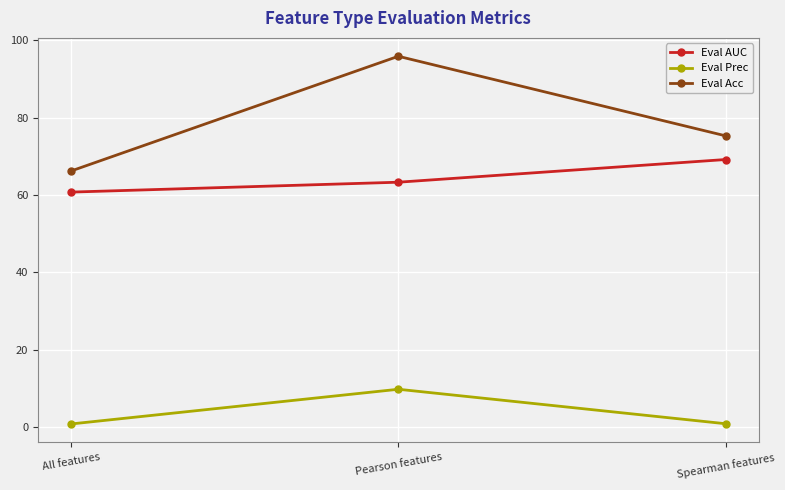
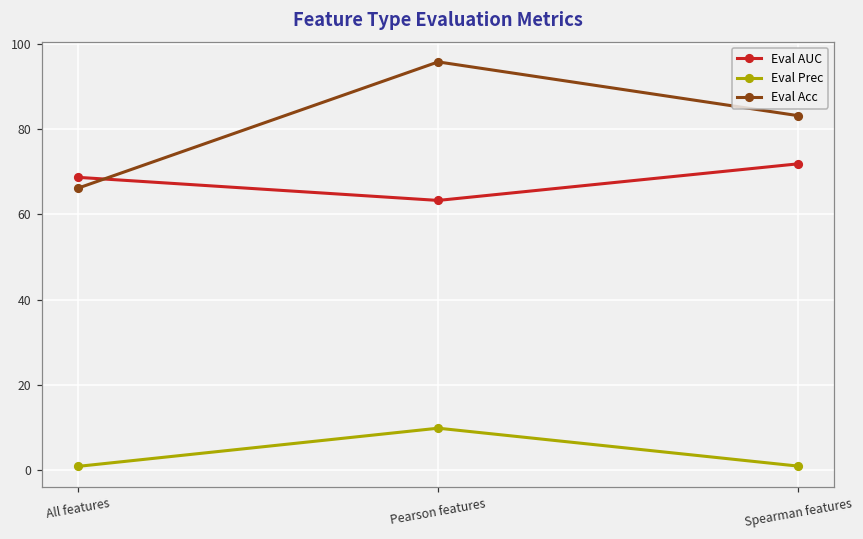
  {
    "Eval AUC": {
-     "All features": 61,
+     "All features": 69,
      "Pearson features": 63,
-     "Spearman features": 69
+     "Spearman features": 72
    },
    "Eval Prec": {
      "All features": 1,
      "Pearson features": 10,
      "Spearman features": 1
    },
    "Eval Acc": {
      "All features": 66,
      "Pearson features": 96,
-     "Spearman features": 75
+     "Spearman features": 83
    }
  }
